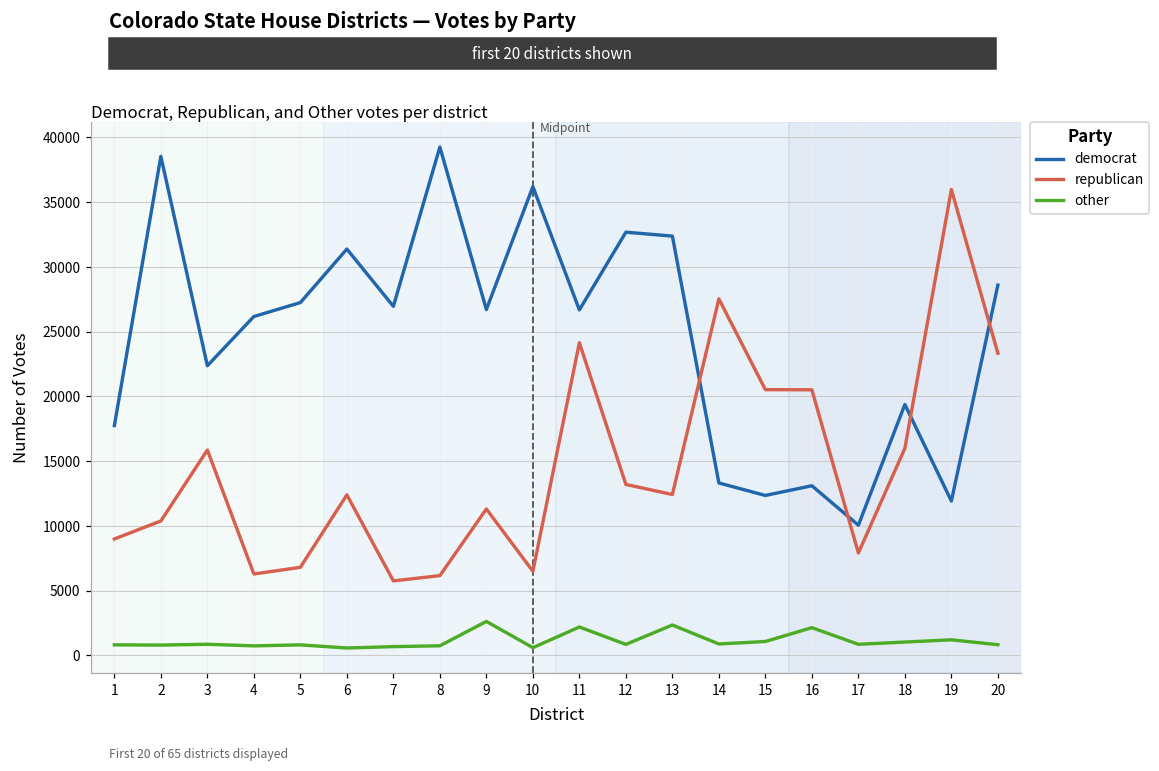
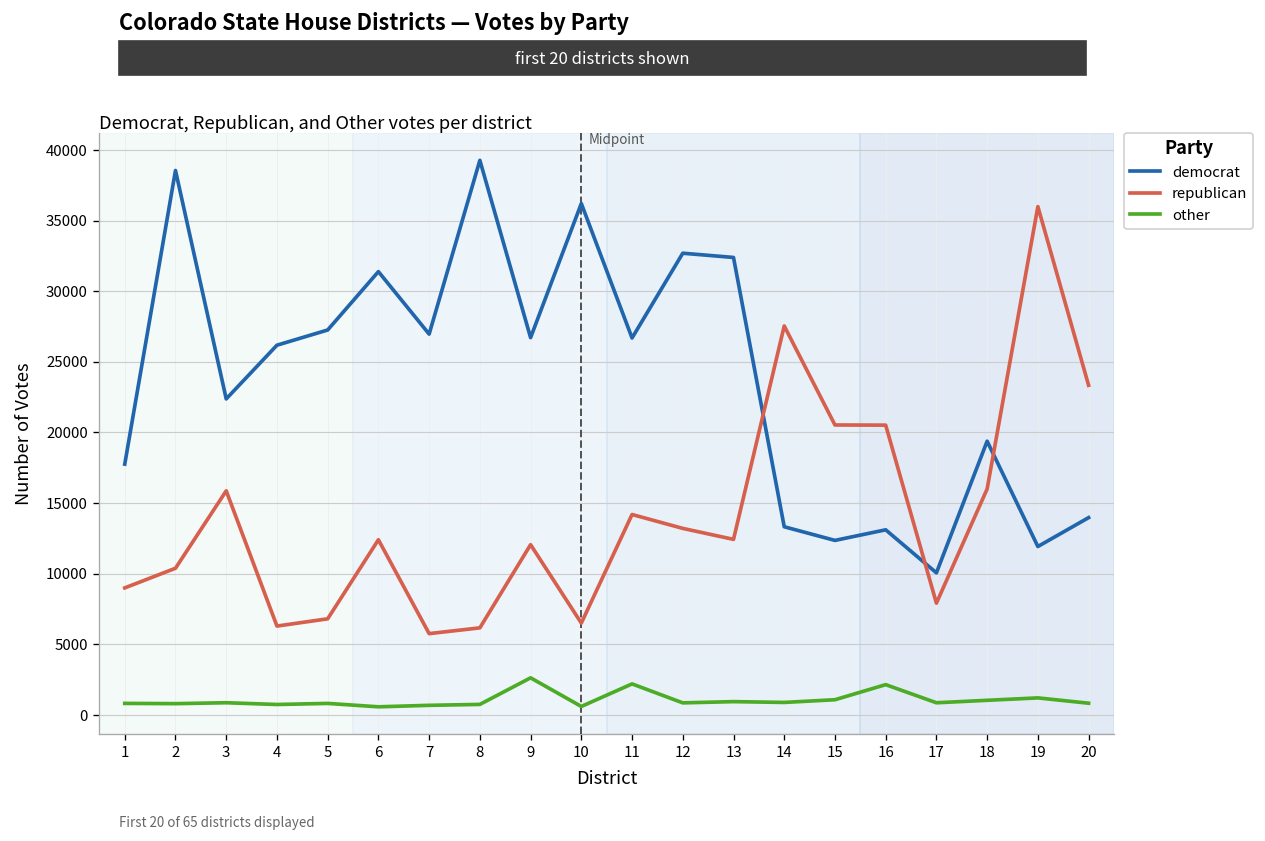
  {
    "democrat": {
      "1": 17800,
      "2": 38500,
      "3": 22400,
      "4": 26200,
      "5": 27300,
      "6": 31400,
      "7": 27000,
      "8": 39300,
      "9": 26700,
      "10": 36200,
      "11": 26700,
      "12": 32700,
      "13": 32400,
      "14": 13300,
      "15": 12400,
      "16": 13100,
      "17": 10100,
      "18": 19400,
      "19": 11900,
-     "20": 28600
+     "20": 14000
    },
    "republican": {
      "1": 9000,
      "2": 10400,
      "3": 15900,
      "4": 6300,
      "5": 6800,
      "6": 12400,
      "7": 5800,
      "8": 6200,
-     "9": 11300,
+     "9": 12100,
      "10": 6500,
-     "11": 24200,
+     "11": 14200,
      "12": 13200,
      "13": 12400,
      "14": 27500,
      "15": 20500,
      "16": 20500,
      "17": 7900,
      "18": 16000,
      "19": 36000,
      "20": 23300
    },
    "other": {
      "1": 800,
      "2": 800,
      "3": 900,
      "4": 700,
      "5": 800,
      "6": 600,
      "7": 700,
      "8": 700,
      "9": 2600,
      "10": 600,
      "11": 2200,
      "12": 900,
-     "13": 2400,
+     "13": 900,
      "14": 900,
      "15": 1100,
      "16": 2100,
      "17": 900,
      "18": 1000,
      "19": 1200,
      "20": 800
    }
  }
